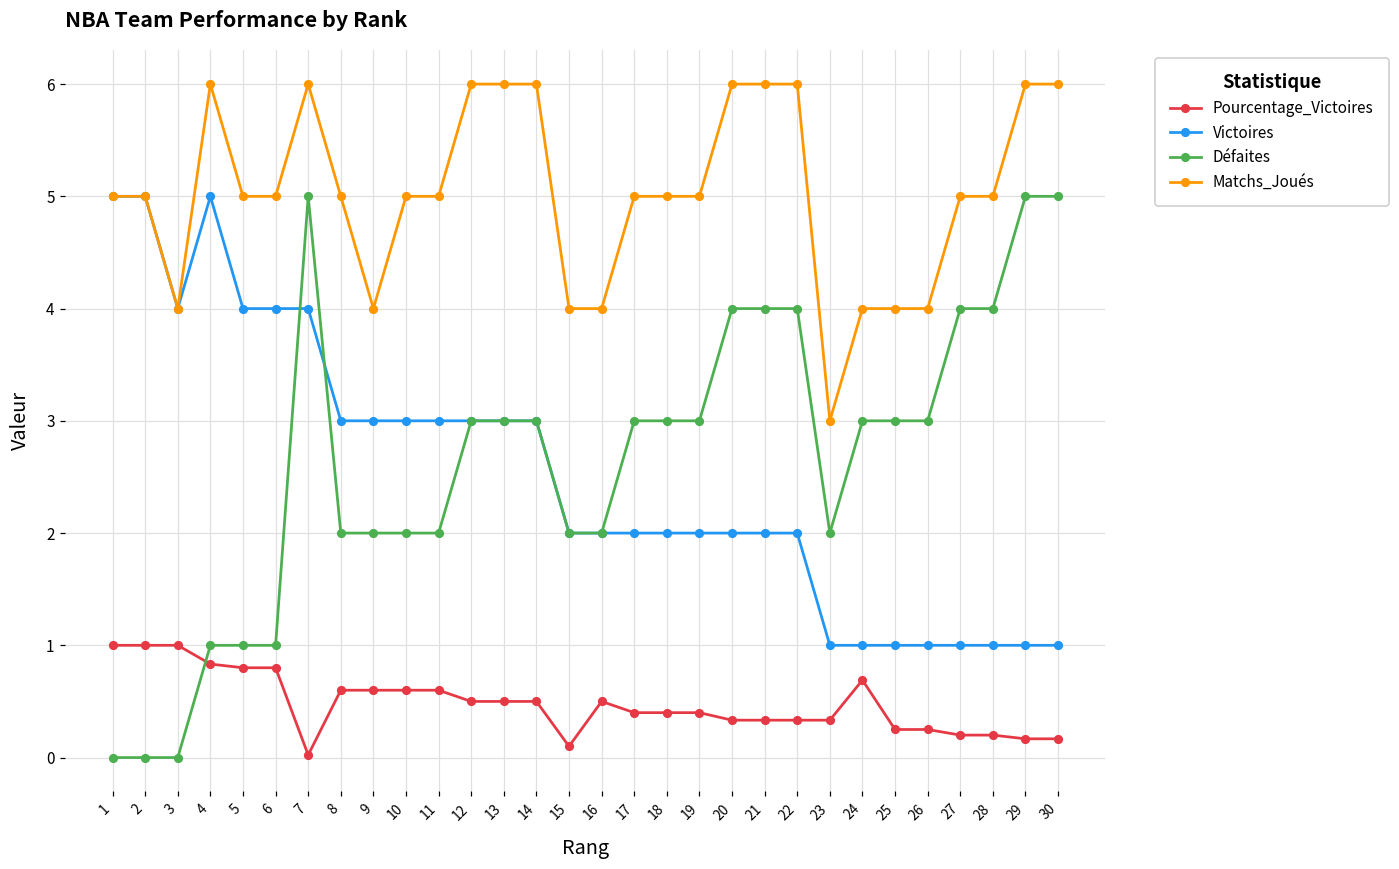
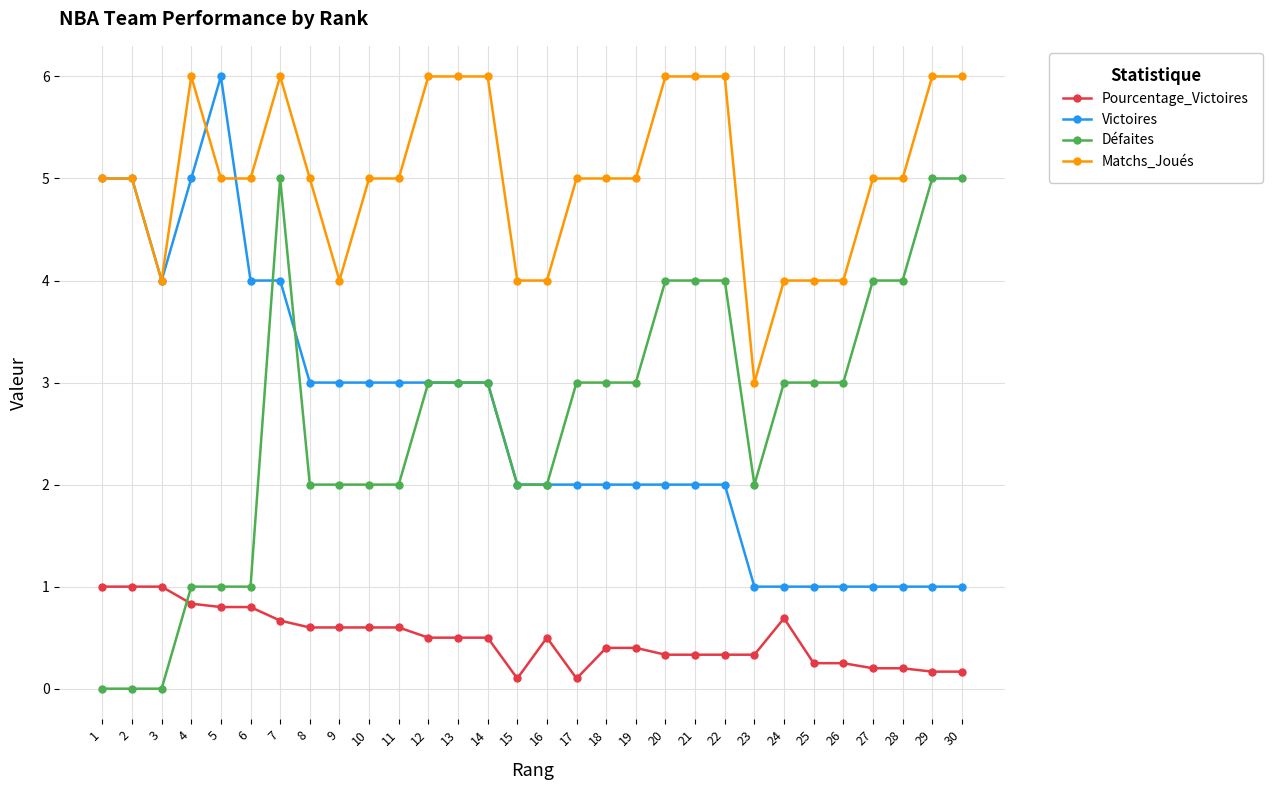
  {
    "Pourcentage_Victoires": {
      "1": 1.00,
      "2": 1.00,
      "3": 1.00,
      "4": 0.83,
      "5": 0.80,
      "6": 0.80,
-     "7": 0.02,
+     "7": 0.67,
      "8": 0.60,
      "9": 0.60,
      "10": 0.60,
      "11": 0.60,
      "12": 0.50,
      "13": 0.50,
      "14": 0.50,
      "15": 0.10,
      "16": 0.50,
-     "17": 0.4,
+     "17": 0.1,
      "18": 0.40,
      "19": 0.40,
      "20": 0.33,
      "21": 0.33,
      "22": 0.33,
      "23": 0.33,
      "24": 0.69,
      "25": 0.25,
      "26": 0.25,
      "27": 0.20,
      "28": 0.20,
      "29": 0.17,
      "30": 0.17
    },
    "Victoires": {
      "4": 5,
-     "5": 4,
+     "5": 6,
      "6": 4,
      "7": 4,
      "8": 3,
      "9": 3,
      "10": 3,
      "11": 3,
      "17": 2,
      "18": 2,
      "19": 2,
      "20": 2,
      "21": 2,
      "22": 2,
      "23": 1,
      "24": 1,
      "25": 1,
      "26": 1,
      "27": 1,
      "28": 1,
      "29": 1,
      "30": 1
    },
    "Défaites": {
      "1": 0.00,
      "2": 0.00,
      "3": 0.00,
      "4": 1.00,
      "5": 1.00,
      "6": 1.00,
      "7": 5.00,
      "8": 2.00,
      "9": 2.00,
      "10": 2.00,
      "11": 2.00,
      "17": 3.00,
      "18": 3.00,
      "19": 3.00,
      "20": 4.00,
      "21": 4.00,
      "22": 4.00,
      "23": 2.00,
      "24": 3.00,
      "25": 3.00,
      "26": 3.00,
      "27": 4.00,
      "28": 4.00,
      "29": 5.00,
      "30": 5.00
    },
    "Matchs_Joués": {
      "4": 6.00,
      "5": 5.00,
      "6": 5.00,
      "7": 6.00,
      "8": 5.00,
      "9": 4.00,
      "10": 5.00,
      "11": 5.00,
      "12": 6.00,
      "13": 6.00,
      "14": 6.00,
      "15": 4.00,
      "16": 4.00,
      "17": 5.00,
      "18": 5.00,
      "19": 5.00,
      "20": 6.00,
      "21": 6.00,
      "22": 6.00,
      "23": 3.00,
      "24": 4.00,
      "25": 4.00,
      "26": 4.00,
      "27": 5.00,
      "28": 5.00,
      "29": 6.00,
      "30": 6.00
    }
  }
